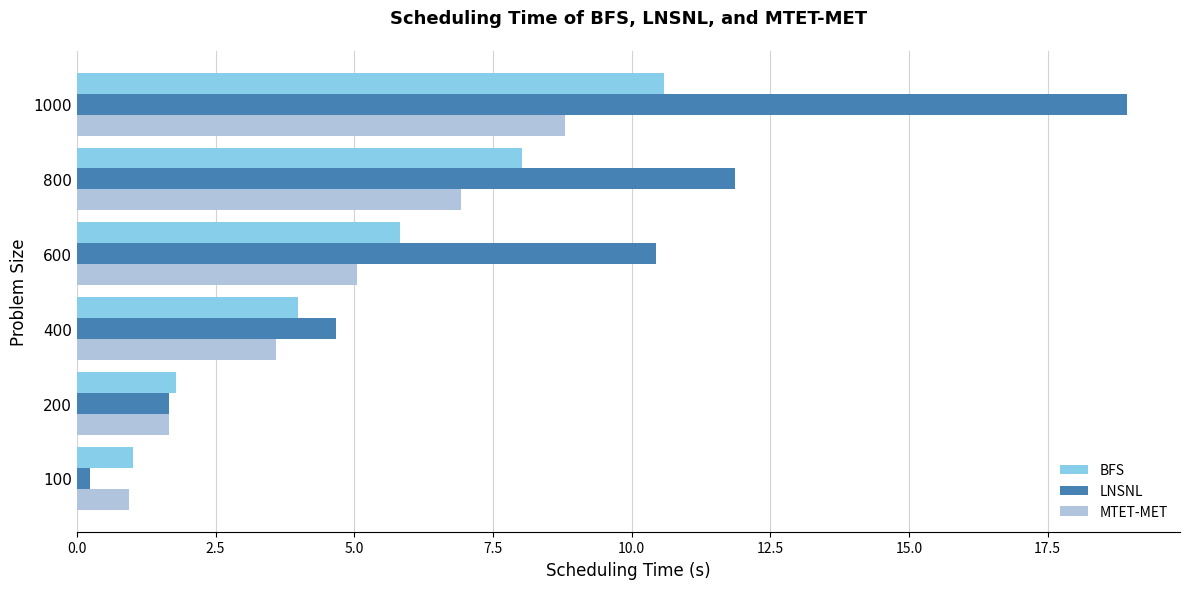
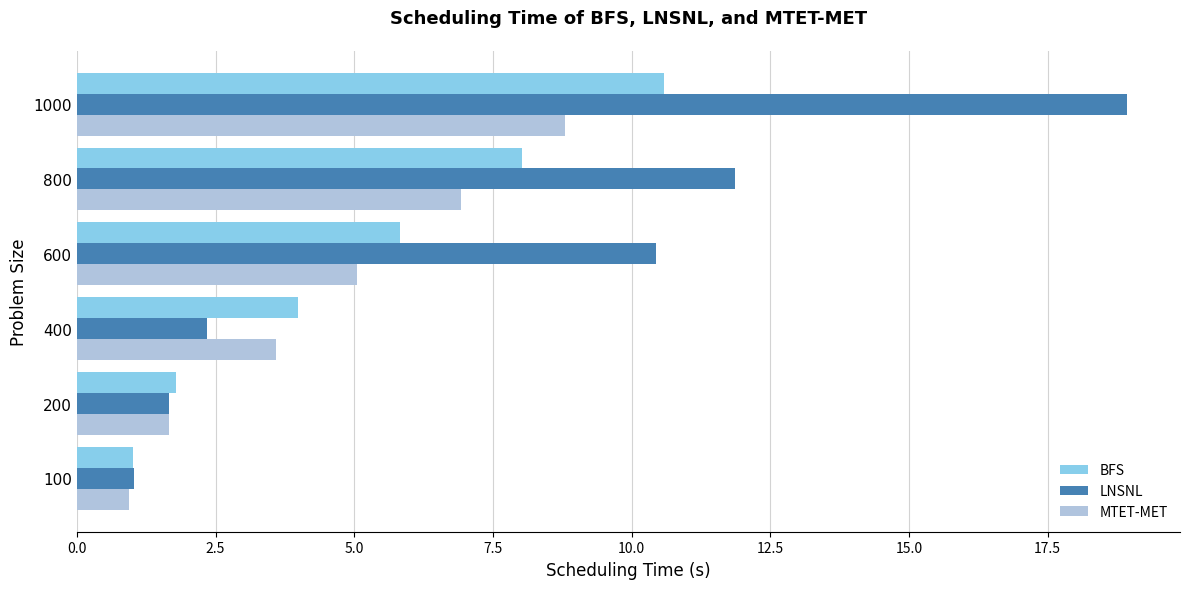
  {
    "LNSNL": {
      "1000": 18.9,
      "800": 11.9,
      "600": 10.4,
-     "400": 4.7,
+     "400": 2.4,
      "200": 1.7,
-     "100": 0.2
+     "100": 1.0
    }
  }
